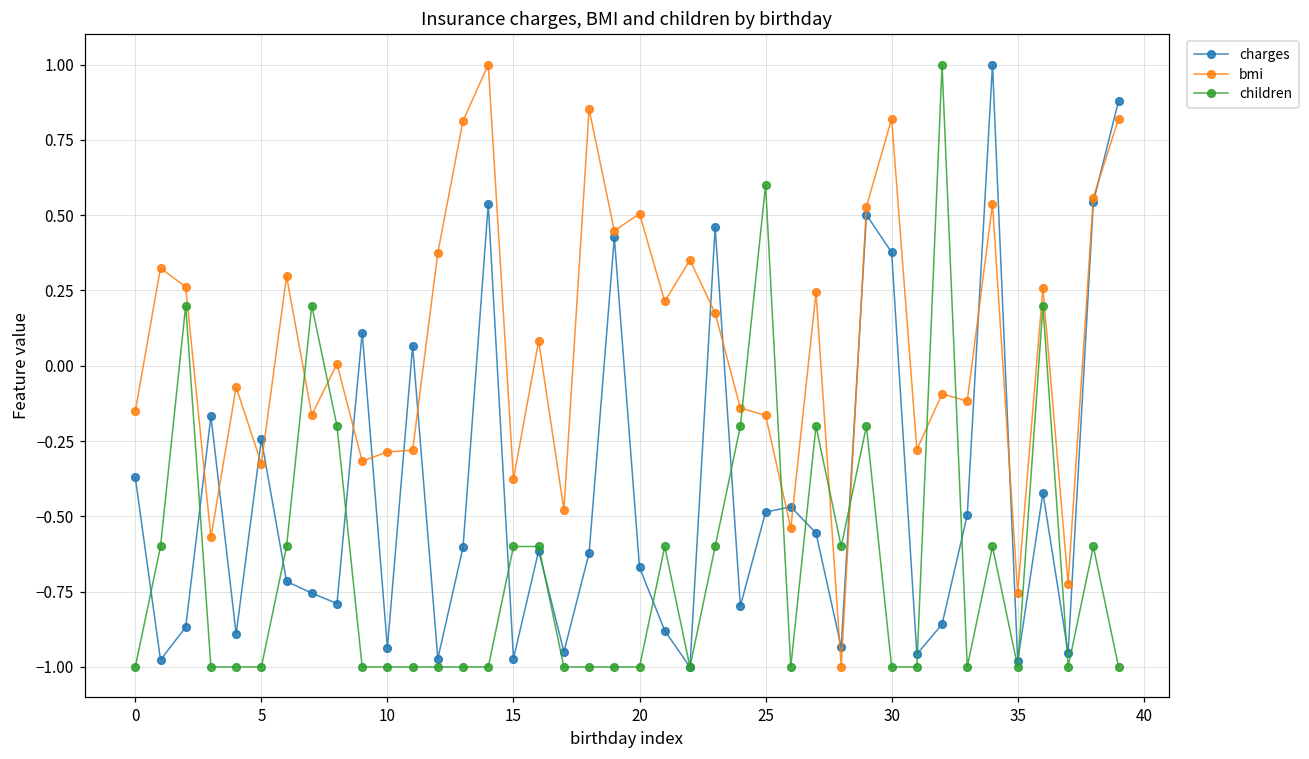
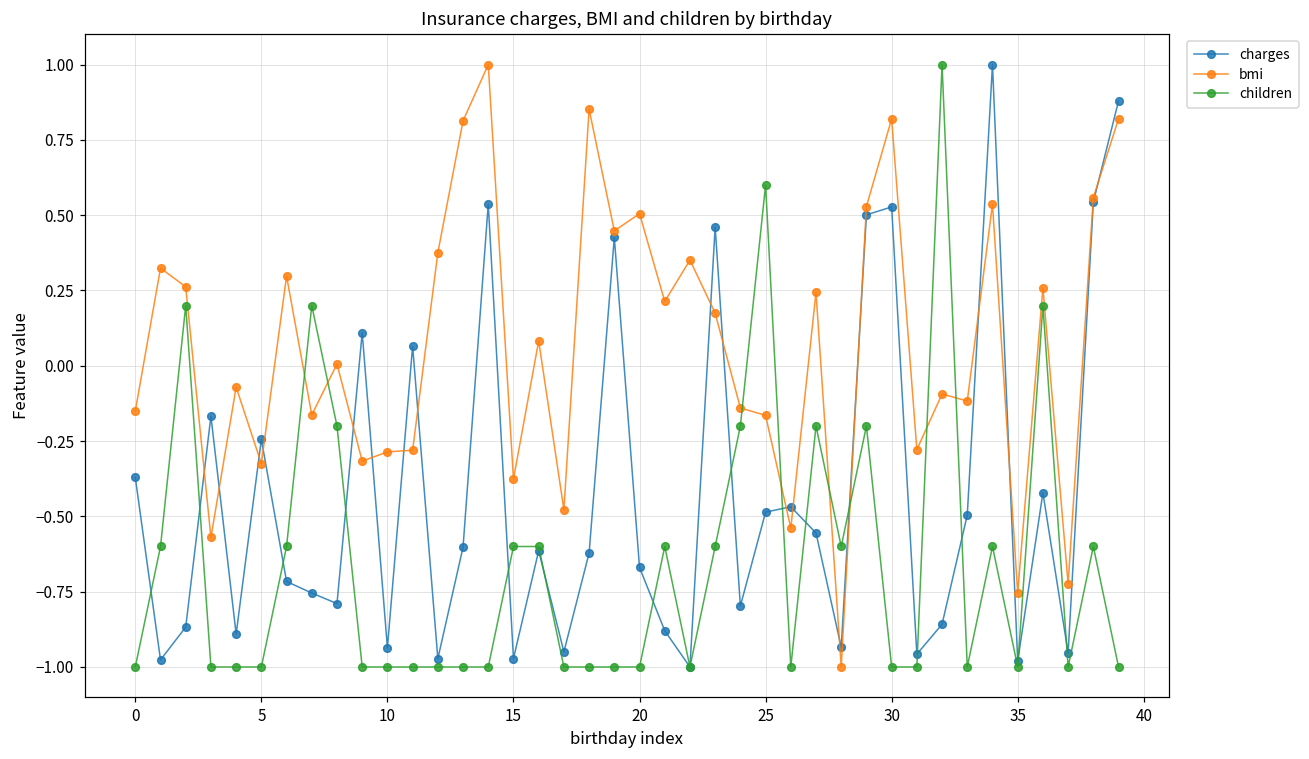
  {
    "charges": {
      "0": -0.37,
      "5": -0.24,
      "10": -0.94,
      "15": -0.97,
      "20": -0.67,
      "25": -0.49,
-     "30": 0.38,
+     "30": 0.53,
      "35": -0.98
    },
    "bmi": {
      "0": -0.15,
      "5": -0.32,
      "10": -0.29,
      "15": -0.38,
      "20": 0.50,
      "25": -0.16,
      "30": 0.82,
      "35": -0.75
    },
    "children": {
      "0": -1.00,
      "5": -1.00,
      "10": -1.00,
      "15": -0.60,
      "20": -1.00,
      "25": 0.60,
      "30": -1.00,
      "35": -1.00
    }
  }
